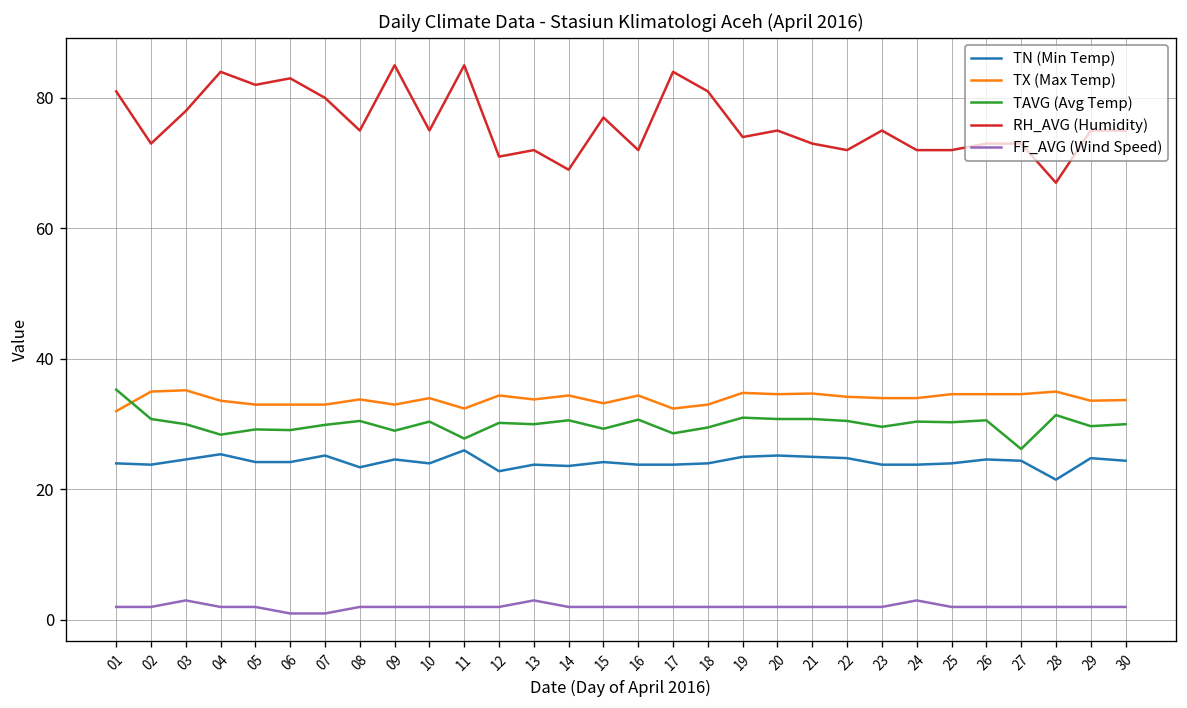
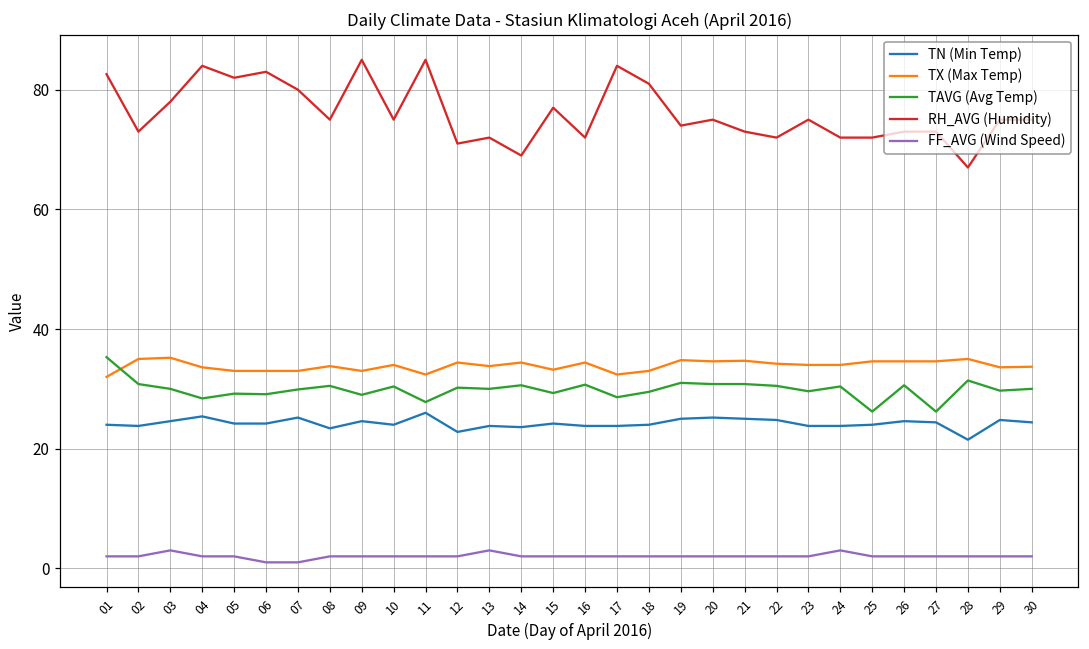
  {
    "TN (Min Temp)": {
      "01": 24,
      "02": 24,
      "03": 25,
      "04": 25,
      "05": 24,
      "06": 24,
      "07": 25,
      "08": 23,
      "09": 25,
      "10": 24,
      "11": 26,
      "12": 23,
      "13": 24,
      "14": 24,
      "15": 24,
      "16": 24,
      "17": 24,
      "18": 24,
      "19": 25,
      "20": 25,
      "21": 25,
      "22": 25,
      "23": 24,
      "24": 24,
      "25": 24,
      "26": 25,
      "27": 24,
      "28": 22,
      "29": 25,
      "30": 24
    },
    "TX (Max Temp)": {
      "01": 32,
      "02": 35,
      "03": 35,
      "04": 34,
      "05": 33,
      "06": 33,
      "07": 33,
      "08": 34,
      "09": 33,
      "10": 34,
      "11": 32,
      "12": 34,
      "13": 34,
      "14": 34,
      "15": 33,
      "16": 34,
      "17": 32,
      "18": 33,
      "19": 35,
      "20": 35,
      "21": 35,
      "22": 34,
      "23": 34,
      "24": 34,
      "25": 35,
      "26": 35,
      "27": 35,
      "28": 35,
      "29": 34,
      "30": 34
    },
    "TAVG (Avg Temp)": {
      "01": 35,
      "02": 31,
      "03": 30,
      "04": 28,
      "05": 29,
      "06": 29,
      "07": 30,
      "08": 31,
      "09": 29,
      "10": 30,
      "11": 28,
      "12": 30,
      "13": 30,
      "14": 31,
      "15": 29,
      "16": 31,
      "17": 29,
      "18": 30,
      "19": 31,
      "20": 31,
      "21": 31,
      "22": 31,
      "23": 30,
      "24": 30,
-     "25": 30,
+     "25": 26,
      "26": 31,
      "27": 26,
      "28": 31,
      "29": 30,
      "30": 30
    },
    "RH_AVG (Humidity)": {
-     "01": 81,
+     "01": 83,
      "02": 73,
      "03": 78,
      "04": 84,
      "05": 82,
      "06": 83,
      "07": 80,
      "08": 75,
      "09": 85,
      "10": 75,
      "11": 85,
      "12": 71,
      "13": 72,
      "14": 69,
      "15": 77,
      "16": 72,
      "17": 84,
      "18": 81,
      "19": 74,
      "20": 75,
      "21": 73,
      "22": 72,
      "23": 75,
      "24": 72,
      "25": 72,
      "28": 67
    },
    "FF_AVG (Wind Speed)": {
      "01": 2,
      "02": 2,
      "03": 3,
      "04": 2,
      "05": 2,
      "06": 1,
      "07": 1,
      "08": 2,
      "09": 2,
      "10": 2,
      "11": 2,
      "12": 2,
      "13": 3,
      "14": 2,
      "15": 2,
      "16": 2,
      "17": 2,
      "18": 2,
      "19": 2,
      "20": 2,
      "21": 2,
      "22": 2,
      "23": 2,
      "24": 3,
      "25": 2,
      "26": 2,
      "27": 2,
      "28": 2,
      "29": 2,
      "30": 2
    }
  }
